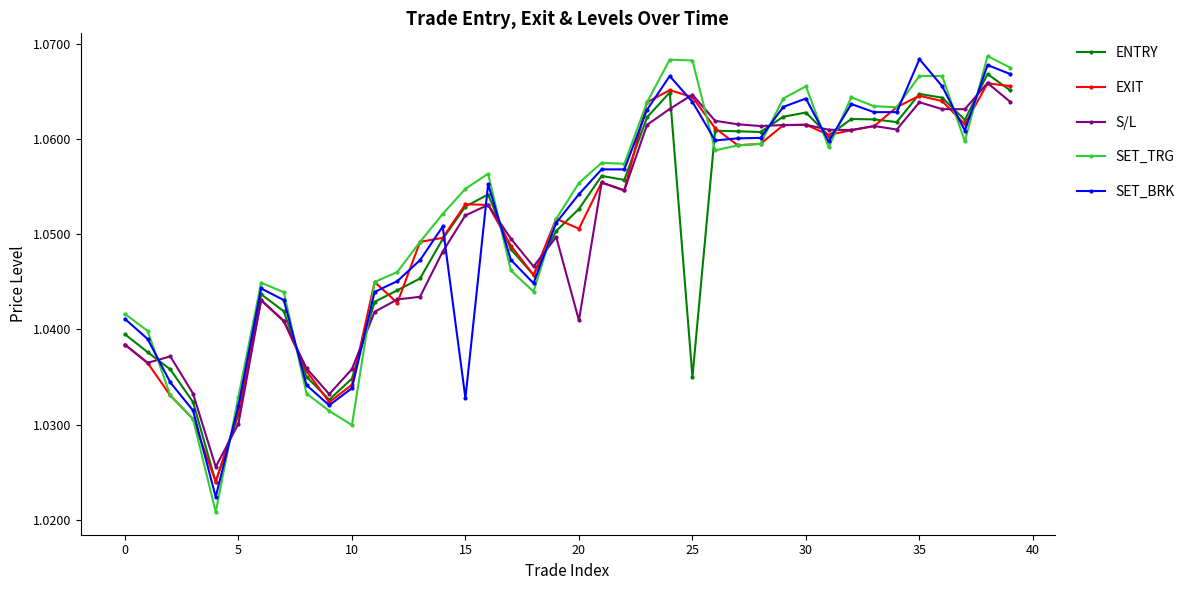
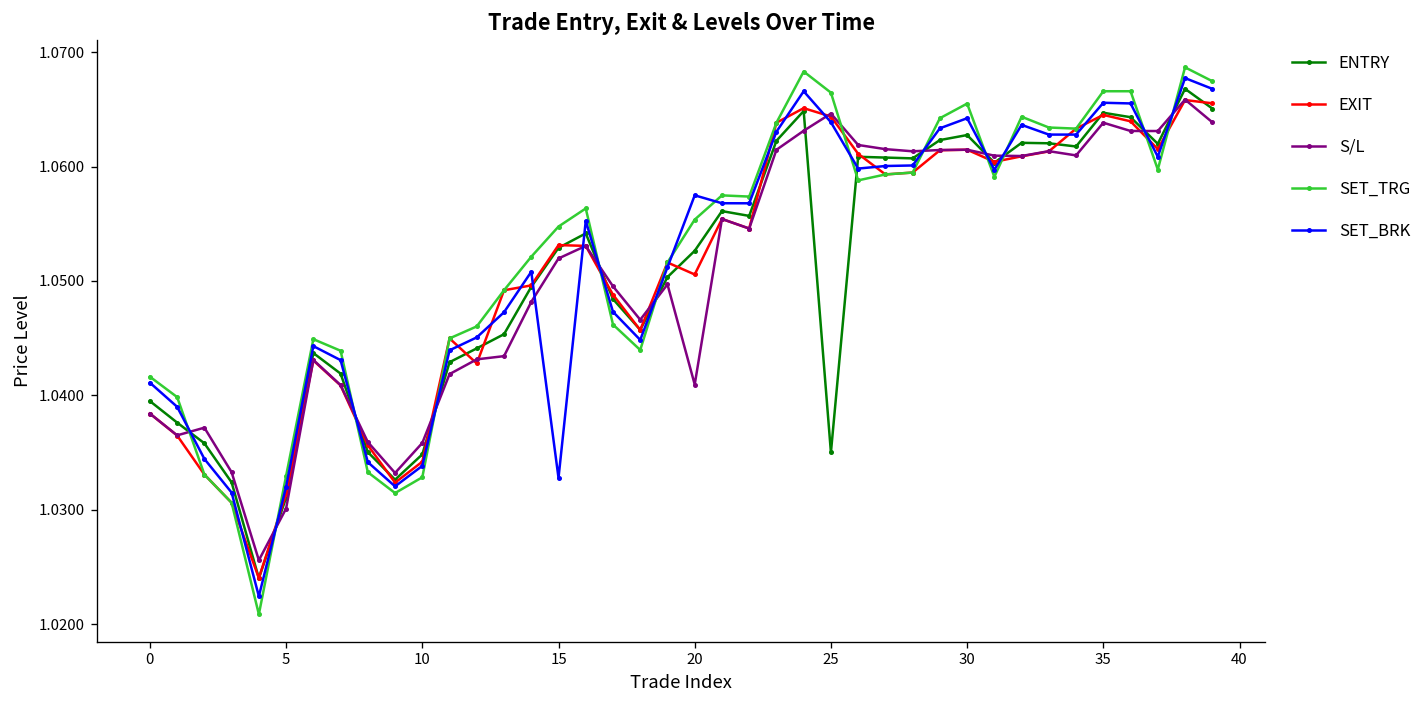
  {
    "ENTRY": {
      "0": 1.040,
      "5": 1.031,
      "10": 1.035,
      "20": 1.053,
      "25": 1.035,
      "30": 1.063
    },
    "EXIT": {
      "5": 1.031,
      "10": 1.034,
      "20": 1.051
    },
    "S/L": {
      "5": 1.030,
      "10": 1.036,
      "15": 1.052,
      "20": 1.041,
      "35": 1.064
    },
    "SET_TRG": {
      "0": 1.042,
      "5": 1.033,
-     "10": 1.030,
+     "10": 1.033,
      "15": 1.055,
      "20": 1.055,
-     "25": 1.068,
+     "25": 1.066,
      "30": 1.066,
      "35": 1.067
    },
    "SET_BRK": {
      "0": 1.041,
      "5": 1.032,
      "10": 1.034,
      "15": 1.033,
-     "20": 1.054,
+     "20": 1.057,
      "25": 1.064,
      "30": 1.064,
-     "35": 1.068
+     "35": 1.066
    }
  }
